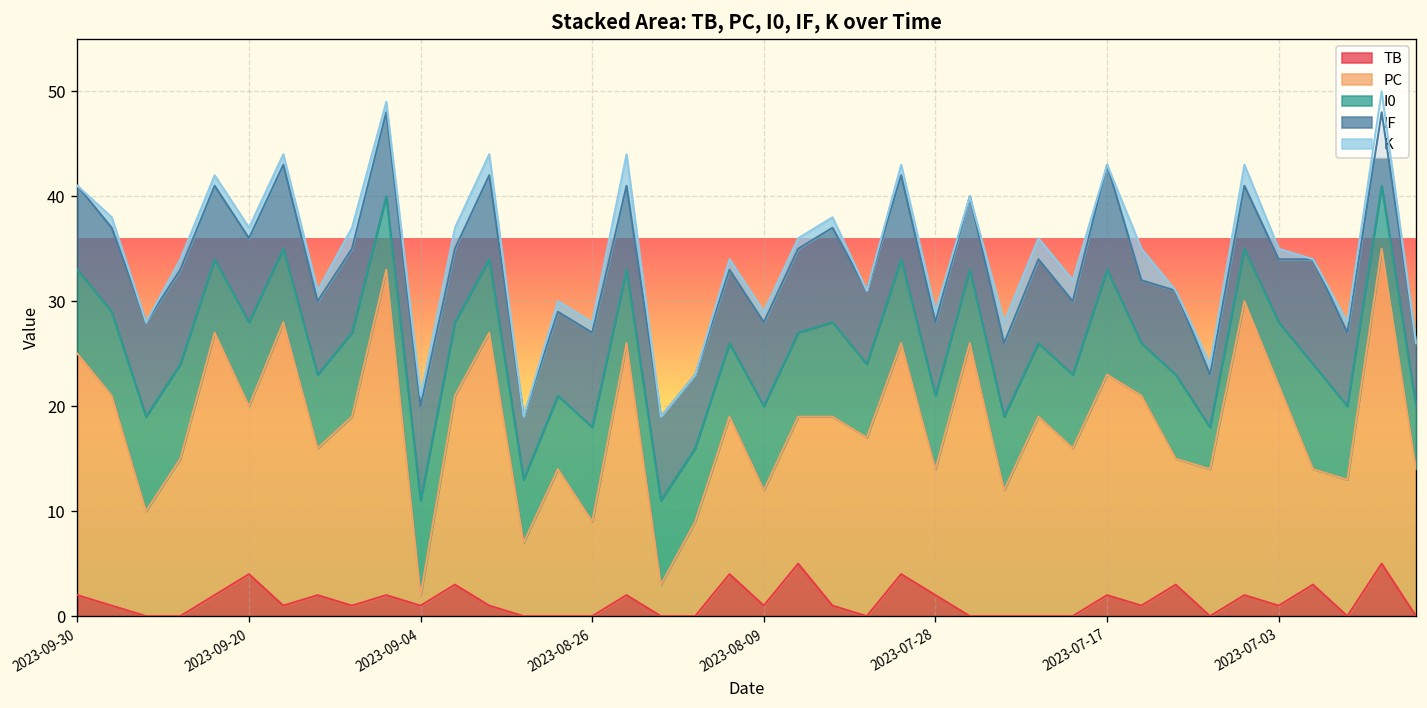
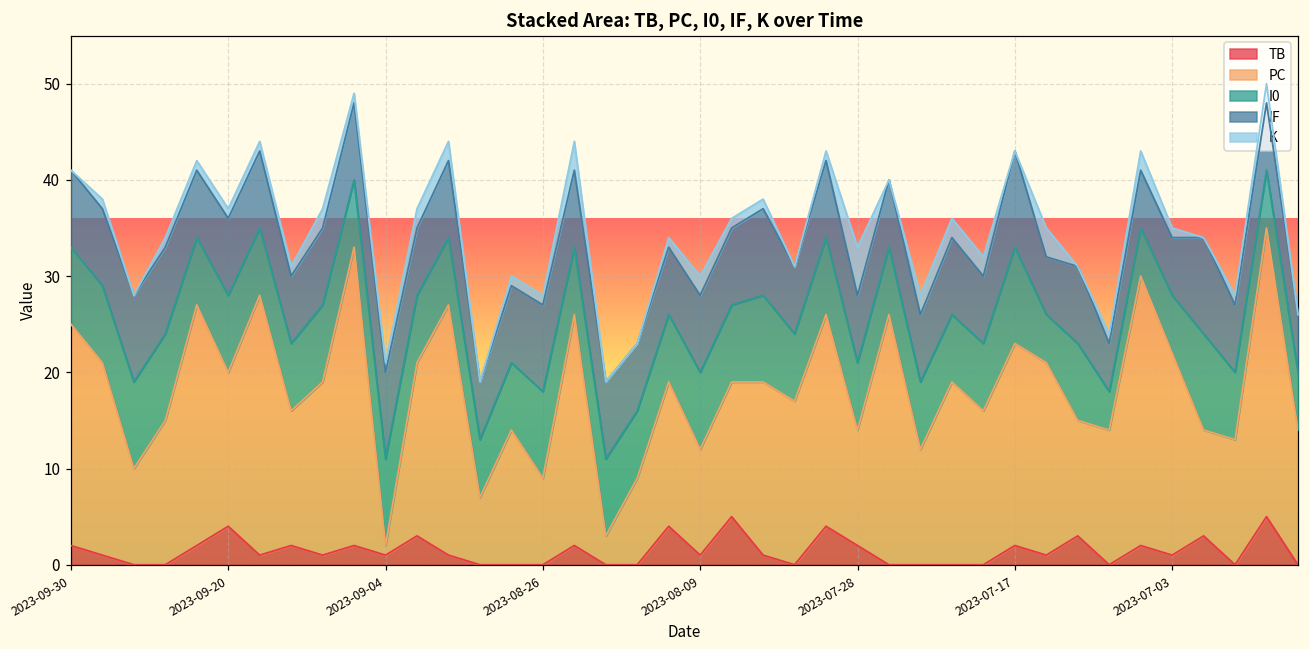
  {
    "TB": {
      "2023-09-30": 2,
      "2023-09-20": 4,
      "2023-09-04": 1,
      "2023-08-26": 0,
      "2023-08-09": 1,
      "2023-07-28": 2,
      "2023-07-17": 2,
      "2023-07-03": 1
    },
    "PC": {
      "2023-09-30": 23,
      "2023-09-20": 16,
      "2023-09-04": 1,
      "2023-08-26": 9,
      "2023-08-09": 11,
      "2023-07-28": 12,
      "2023-07-17": 21,
      "2023-07-03": 21
    },
    "K": {
      "2023-09-20": 1,
      "2023-09-04": 1,
      "2023-08-26": 1,
-     "2023-08-09": 1,
-     "2023-07-28": 1,
+     "2023-08-09": 2,
+     "2023-07-28": 5,
      "2023-07-03": 1
    }
  }
